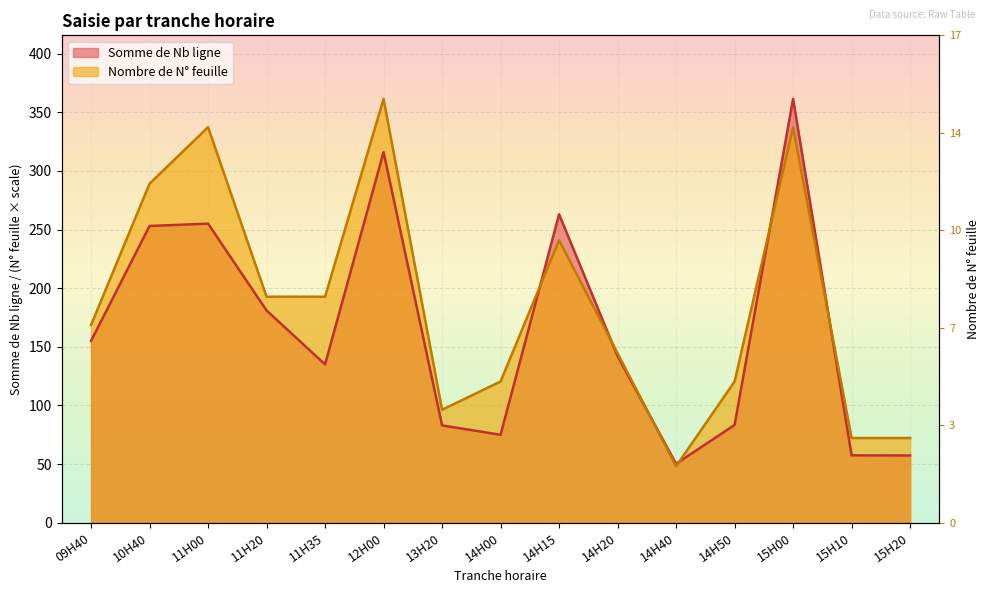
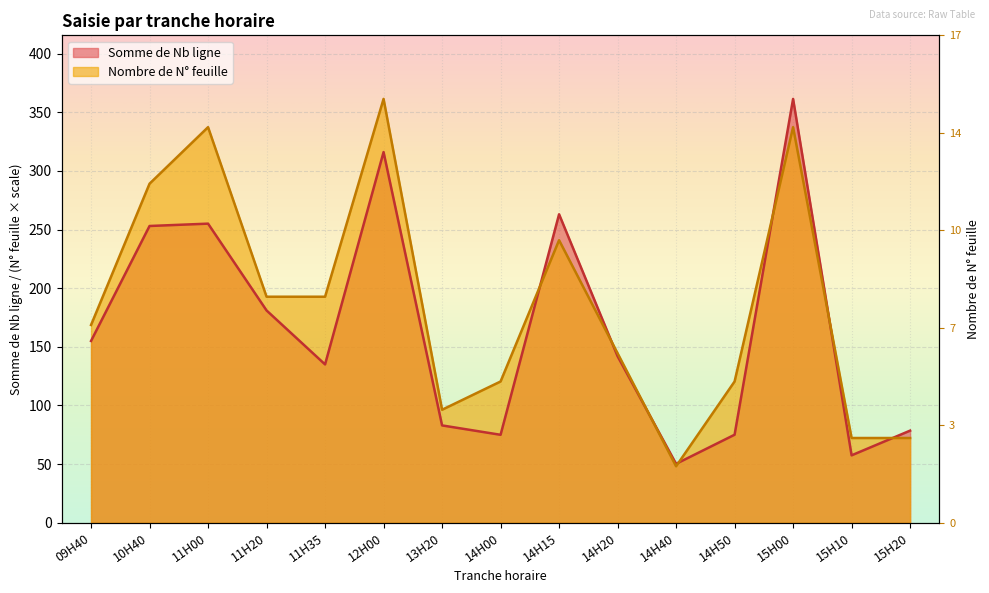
  {
    "Somme de Nb ligne": {
      "09H40": 155,
      "10H40": 253,
      "11H00": 255,
      "11H20": 181,
      "11H35": 135,
      "12H00": 316,
      "13H20": 83,
      "14H00": 75,
      "14H15": 263,
      "14H20": 142,
-     "14H50": 83,
+     "14H50": 75,
      "15H00": 361,
      "15H10": 58,
-     "15H20": 57
+     "15H20": 79
    },
    "Nombre de N° feuille": {
      "09H40": 169,
      "10H40": 289,
      "11H00": 337,
      "11H20": 193,
      "11H35": 193,
      "12H00": 361,
      "13H20": 96,
      "14H00": 120,
      "14H15": 241,
      "14H20": 145,
      "14H50": 120,
      "15H00": 337,
      "15H10": 72,
      "15H20": 72
    }
  }
